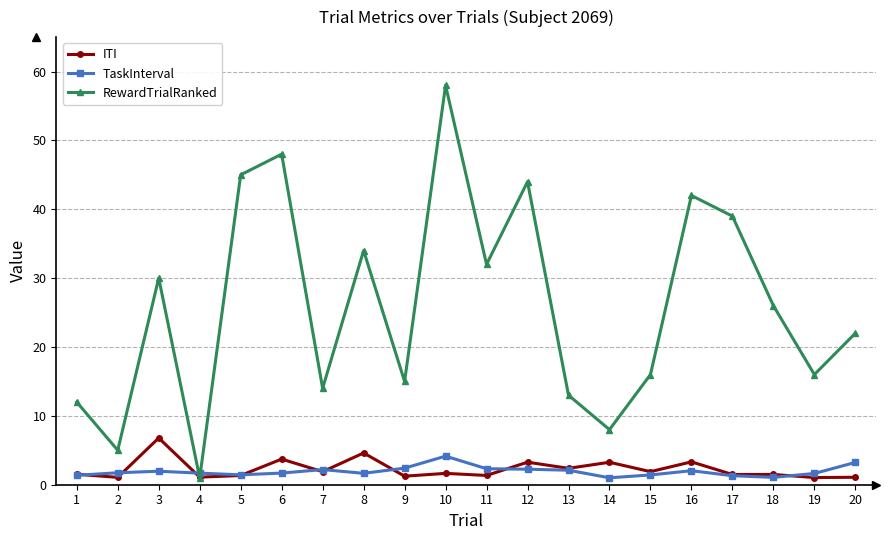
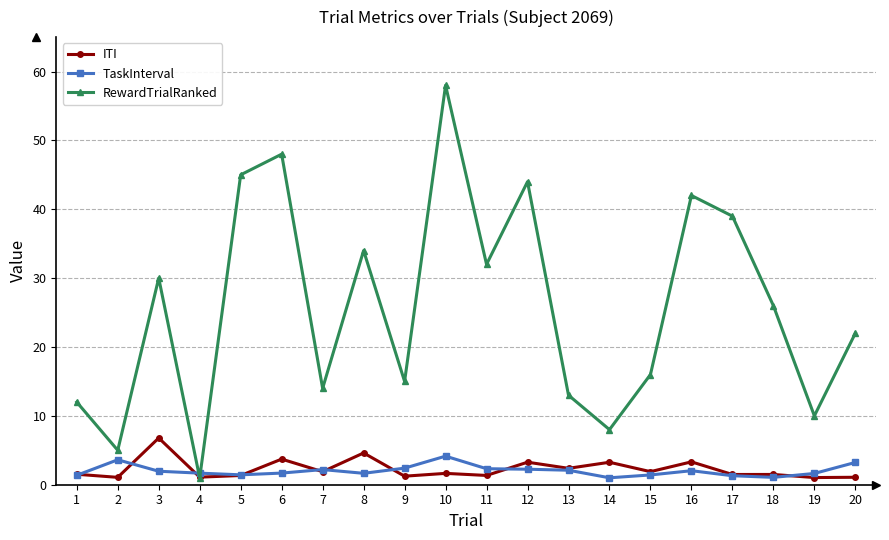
  {
    "ITI": {
      "2": 1,
      "3": 7,
      "6": 4,
      "8": 5,
      "9": 1,
      "10": 2,
      "11": 1,
      "12": 3,
      "14": 3,
      "15": 2,
      "16": 3,
      "18": 1,
      "19": 1,
      "20": 1
    },
    "TaskInterval": {
-     "2": 2,
+     "2": 4,
      "3": 2,
      "4": 2,
      "6": 2,
      "8": 2,
      "9": 2,
      "10": 4,
      "11": 2,
      "12": 2,
      "14": 1,
      "15": 1,
      "16": 2,
      "18": 1,
      "19": 2,
      "20": 3
    },
    "RewardTrialRanked": {
      "1": 12,
      "2": 5,
      "3": 30,
      "5": 45,
      "6": 48,
      "7": 14,
      "8": 34,
      "9": 15,
      "10": 58,
      "11": 32,
      "12": 44,
      "13": 13,
      "14": 8,
      "15": 16,
      "16": 42,
      "17": 39,
      "18": 26,
-     "19": 16,
+     "19": 10,
      "20": 22
    }
  }
